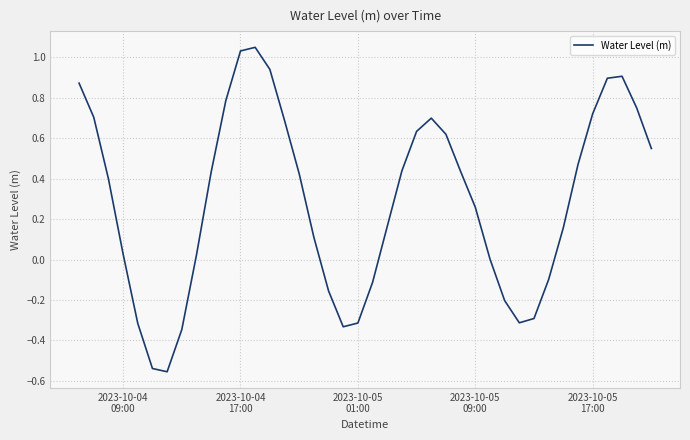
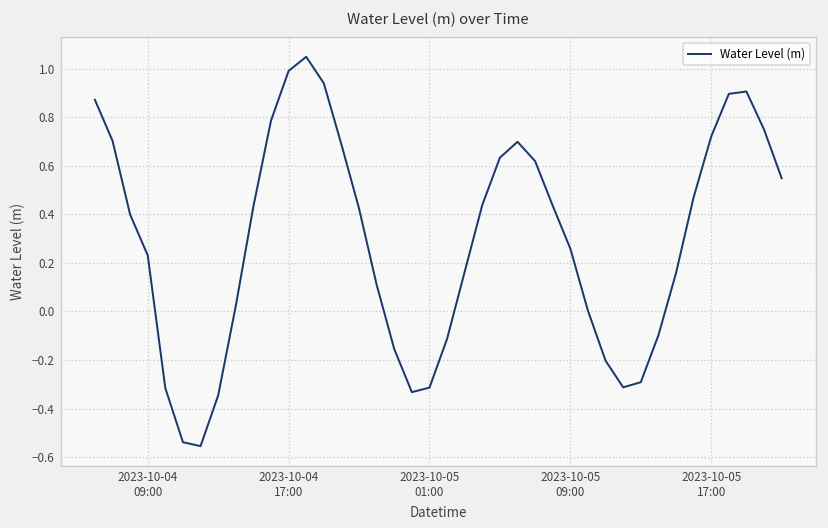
  {
-   "2023-10-04 09:00": 0.03,
-   "2023-10-04 17:00": 1.03,
+   "2023-10-04 09:00": 0.23,
+   "2023-10-04 17:00": 0.99,
    "2023-10-05 01:00": -0.31,
    "2023-10-05 09:00": 0.26,
    "2023-10-05 17:00": 0.72
  }
